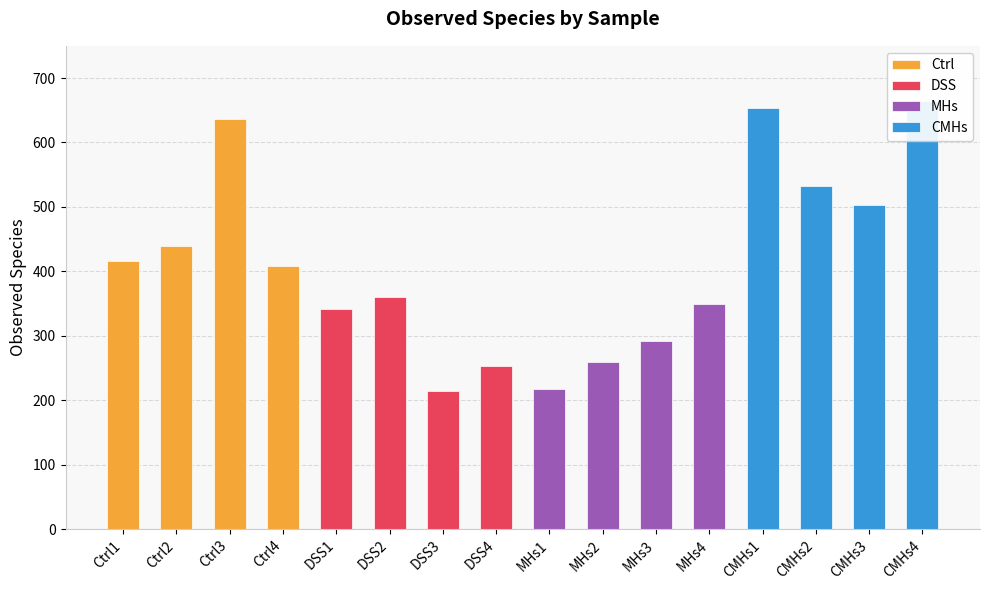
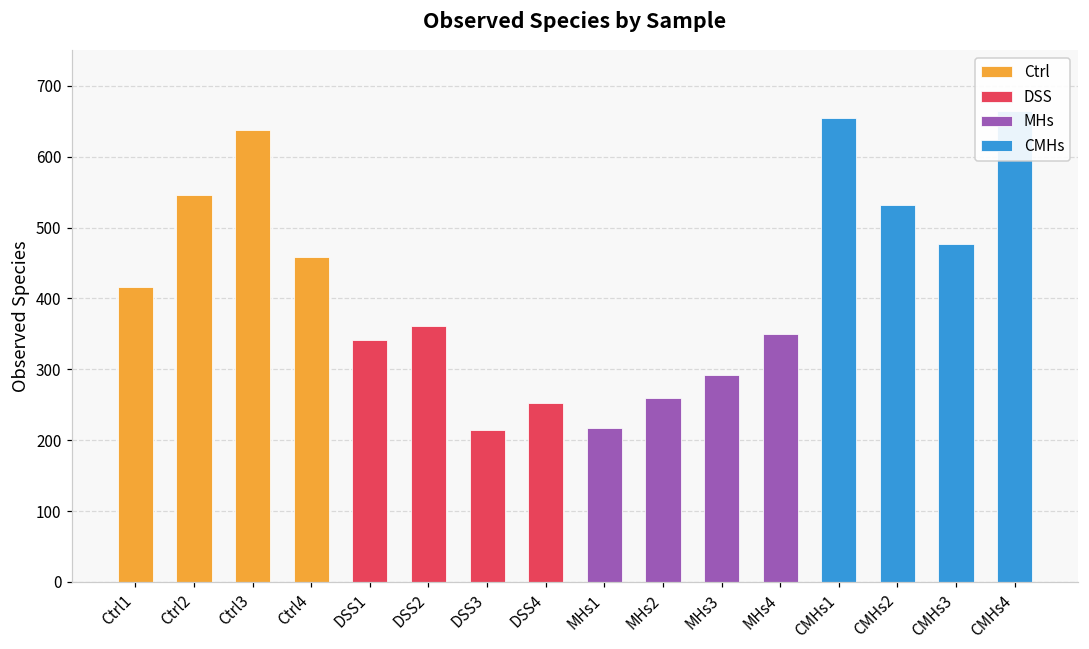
  {
    "Ctrl": {
      "Ctrl1": 420,
-     "Ctrl2": 440,
+     "Ctrl2": 550,
      "Ctrl3": 640,
-     "Ctrl4": 410
+     "Ctrl4": 460
    },
    "DSS": {
      "DSS1": 340,
      "DSS2": 360,
      "DSS3": 220,
      "DSS4": 250
    },
    "MHs": {
      "MHs1": 220,
      "MHs2": 260,
      "MHs3": 290,
      "MHs4": 350
    },
    "CMHs": {
      "CMHs1": 650,
      "CMHs2": 530,
-     "CMHs3": 500
+     "CMHs3": 480
    }
  }
